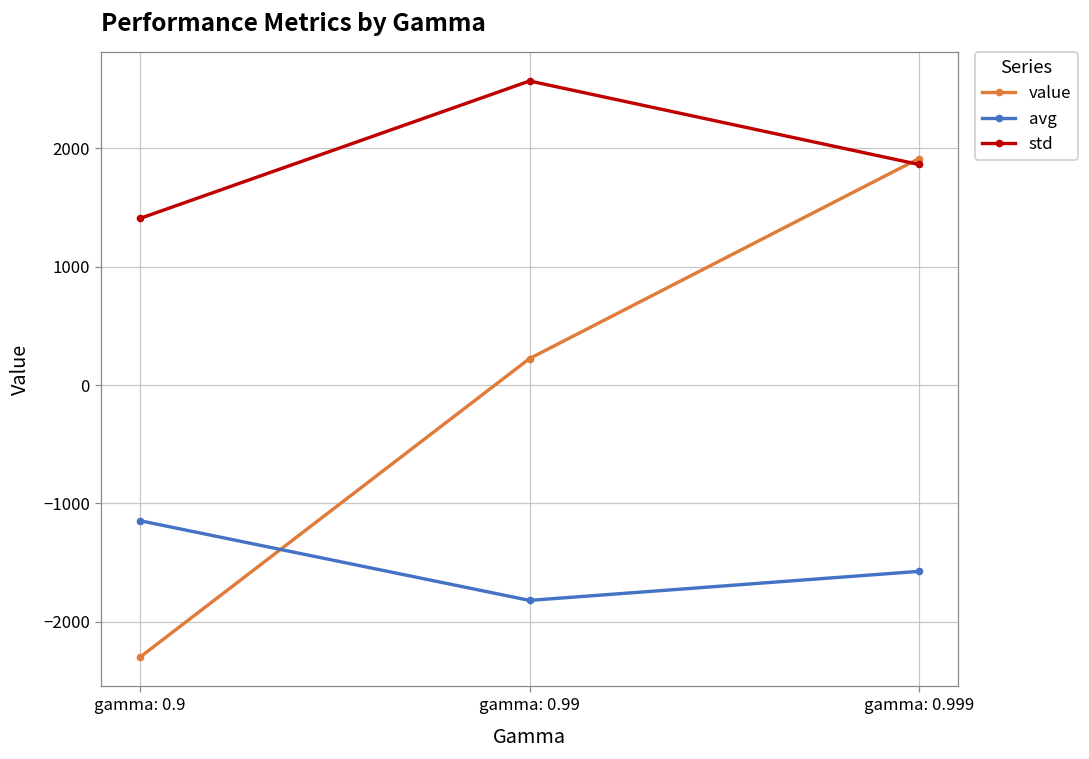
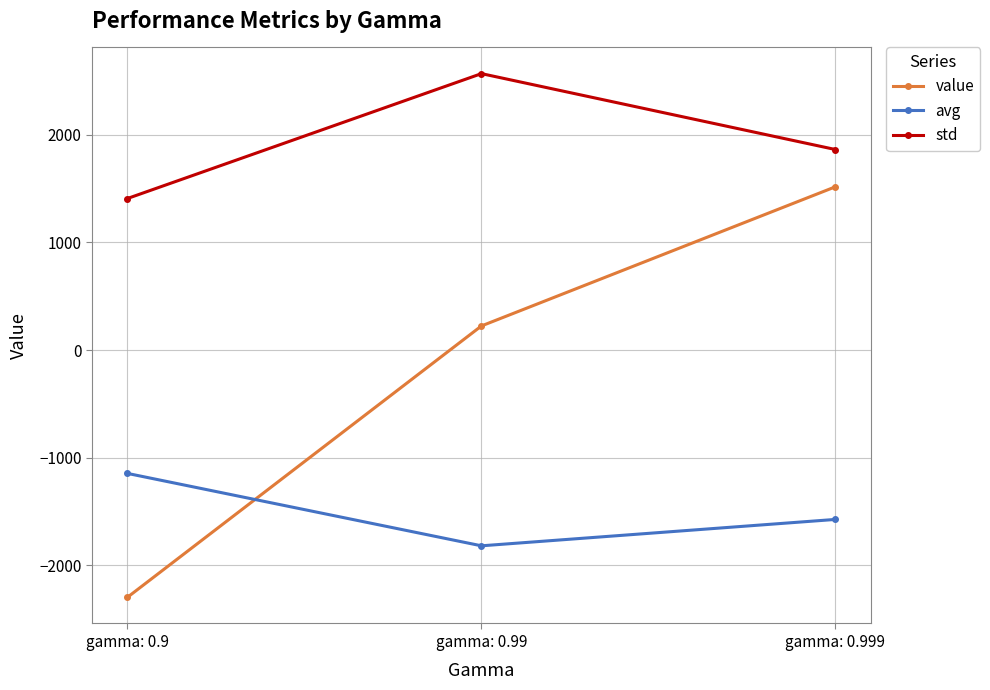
  {
    "value": {
      "gamma: 0.9": -2300,
      "gamma: 0.99": 220,
-     "gamma: 0.999": 1910
+     "gamma: 0.999": 1520
    },
    "avg": {
      "gamma: 0.9": -1150,
      "gamma: 0.99": -1820,
      "gamma: 0.999": -1570
    },
    "std": {
      "gamma: 0.9": 1410,
      "gamma: 0.99": 2570,
      "gamma: 0.999": 1860
    }
  }
